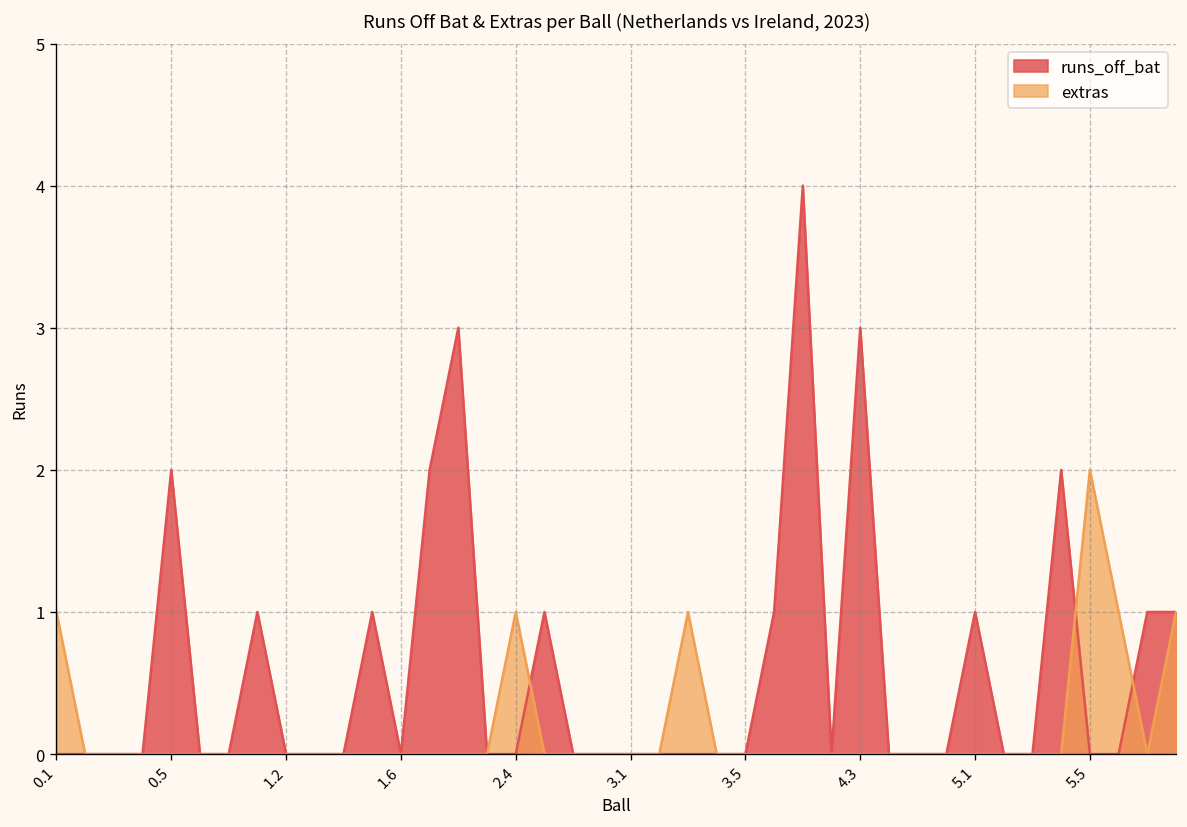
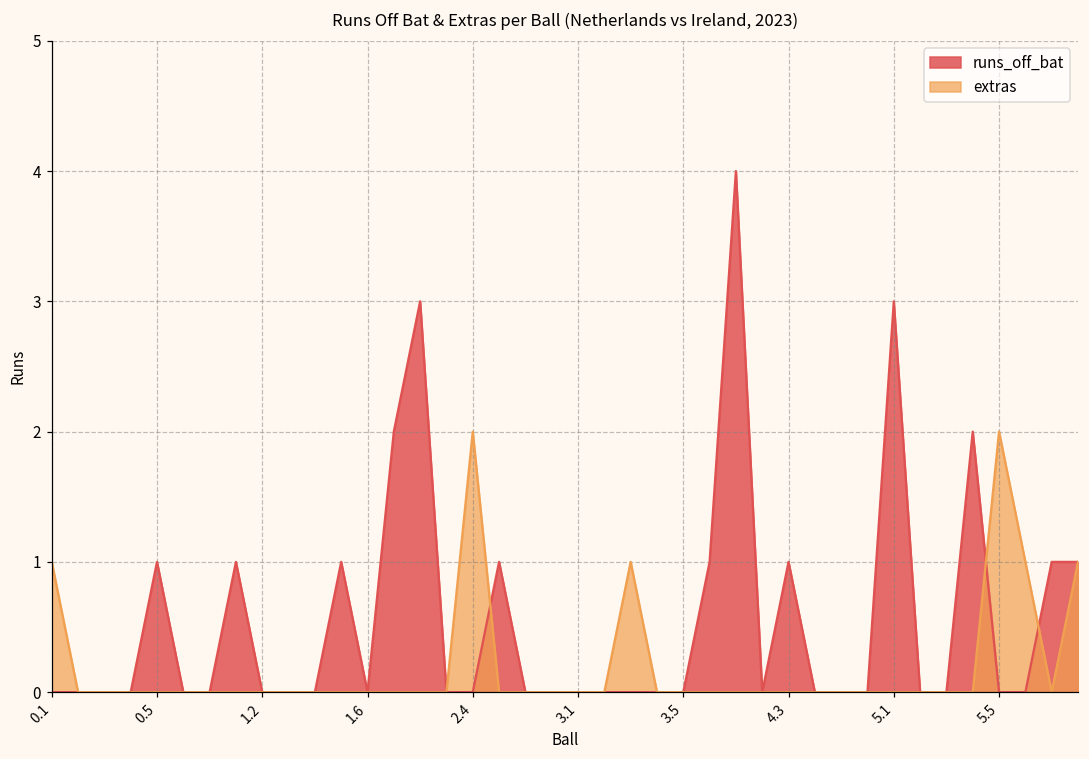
  {
    "runs_off_bat": {
      "0.1": 0,
-     "0.5": 2,
+     "0.5": 1,
      "2.4": 0,
-     "4.3": 3,
-     "5.1": 1,
+     "4.3": 1,
+     "5.1": 3,
      "5.5": 0
    },
    "extras": {
      "0.1": 1,
      "0.5": 0,
-     "2.4": 1,
+     "2.4": 2,
      "4.3": 0,
      "5.1": 0,
      "5.5": 2
    }
  }
